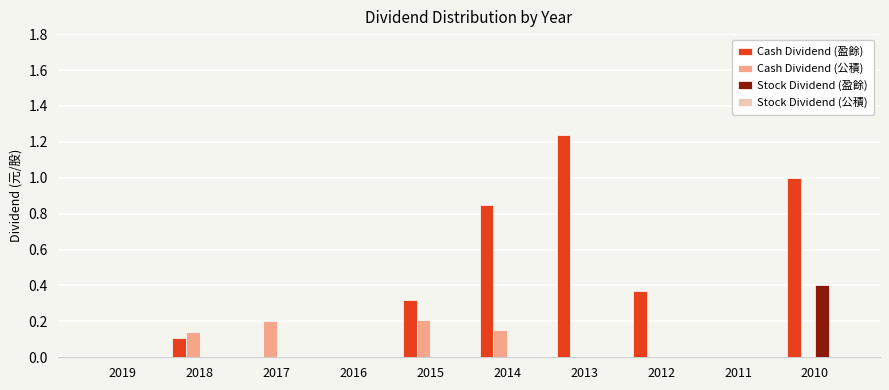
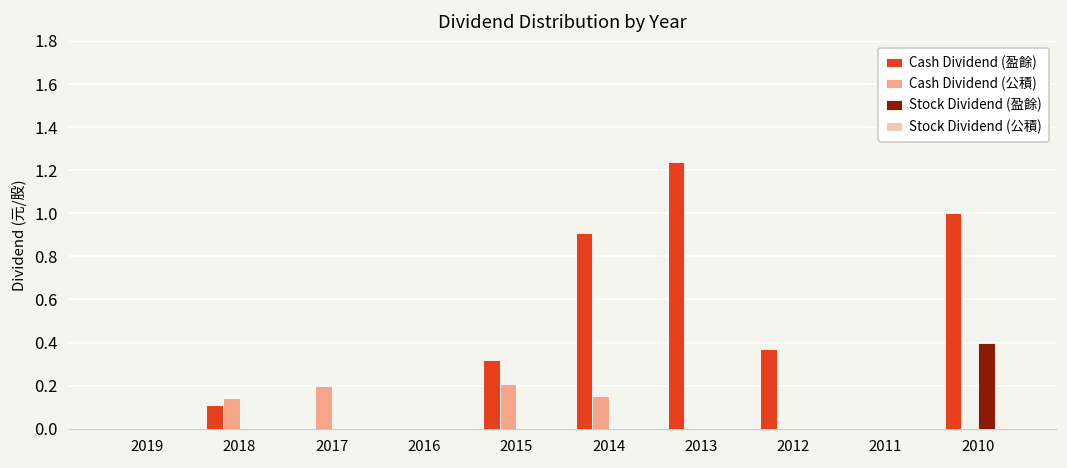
  {
    "Cash Dividend (盈餘)": {
      "2019": 0.00,
      "2018": 0.11,
      "2017": 0.00,
      "2016": 0.00,
      "2015": 0.32,
-     "2014": 0.85,
+     "2014": 0.91,
      "2013": 1.24,
      "2012": 0.37,
      "2011": 0.00,
      "2010": 1.00
    },
    "Stock Dividend (盈餘)": {
      "2019": 0.00,
      "2018": 0.00,
      "2017": 0.00,
      "2016": 0.00,
      "2015": 0.00,
      "2014": 0.00,
      "2013": 0.00,
      "2012": 0.00,
      "2011": 0.00,
      "2010": 0.40
    }
  }
